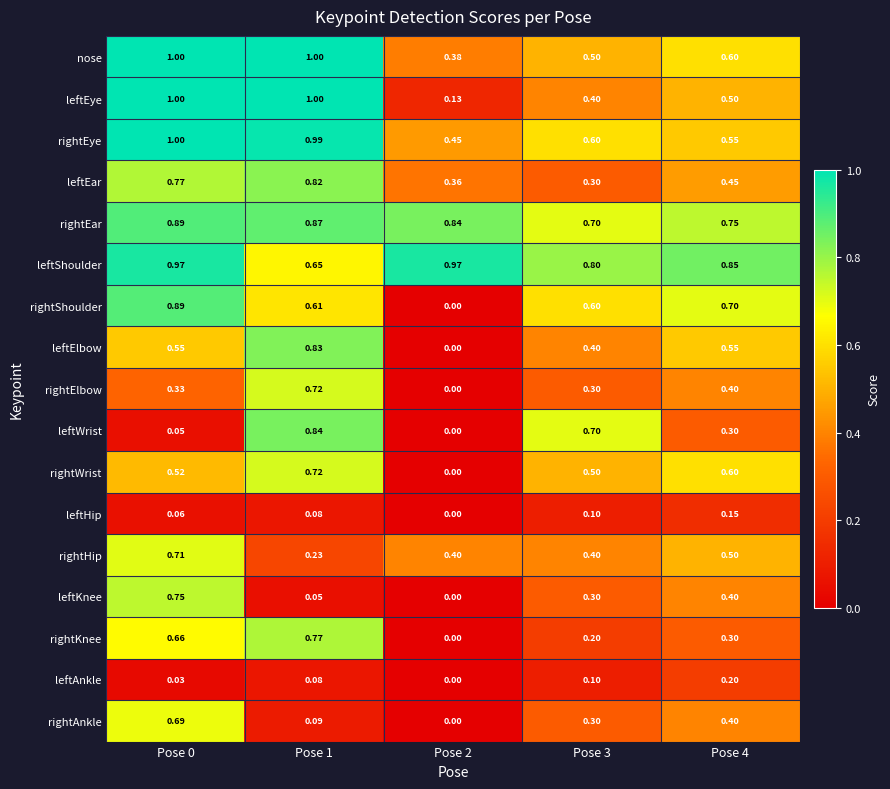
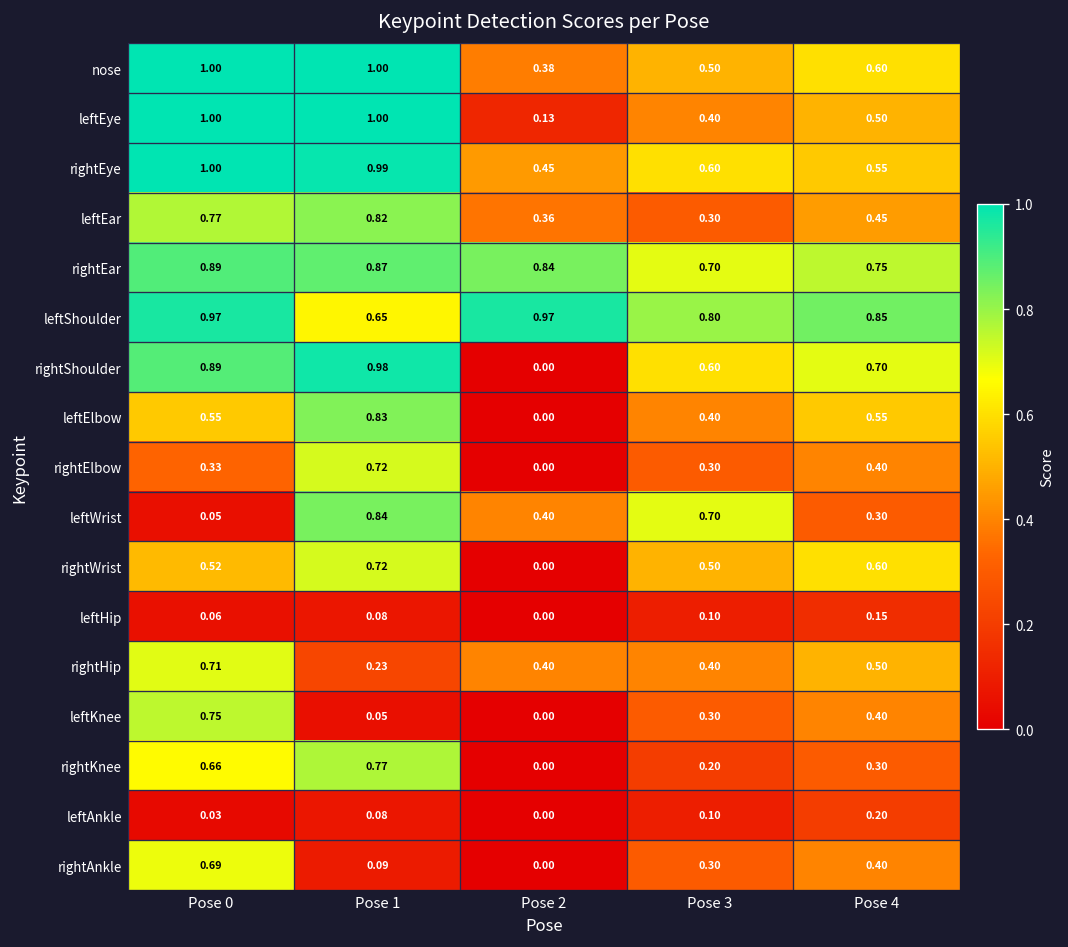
  {
    "nose": {
      "Pose 0": 1.00,
      "Pose 1": 1.00,
      "Pose 2": 0.38,
      "Pose 3": 0.50,
      "Pose 4": 0.60
    },
    "leftEye": {
      "Pose 0": 1.00,
      "Pose 1": 1.00,
      "Pose 2": 0.13,
      "Pose 3": 0.40,
      "Pose 4": 0.50
    },
    "rightEye": {
      "Pose 0": 1.00,
      "Pose 1": 0.99,
      "Pose 2": 0.45,
      "Pose 3": 0.60,
      "Pose 4": 0.55
    },
    "leftEar": {
      "Pose 0": 0.77,
      "Pose 1": 0.82,
      "Pose 2": 0.36,
      "Pose 3": 0.30,
      "Pose 4": 0.45
    },
    "rightEar": {
      "Pose 0": 0.89,
      "Pose 1": 0.87,
      "Pose 2": 0.84,
      "Pose 3": 0.70,
      "Pose 4": 0.75
    },
    "leftShoulder": {
      "Pose 0": 0.97,
      "Pose 1": 0.65,
      "Pose 2": 0.97,
      "Pose 3": 0.80,
      "Pose 4": 0.85
    },
    "rightShoulder": {
      "Pose 0": 0.89,
-     "Pose 1": 0.61,
+     "Pose 1": 0.98,
      "Pose 2": 0.00,
      "Pose 3": 0.60,
      "Pose 4": 0.70
    },
    "leftElbow": {
      "Pose 0": 0.55,
      "Pose 1": 0.83,
      "Pose 2": 0.00,
      "Pose 3": 0.40,
      "Pose 4": 0.55
    },
    "rightElbow": {
      "Pose 0": 0.33,
      "Pose 1": 0.72,
      "Pose 2": 0.00,
      "Pose 3": 0.30,
      "Pose 4": 0.40
    },
    "leftWrist": {
      "Pose 0": 0.05,
      "Pose 1": 0.84,
-     "Pose 2": 0.00,
+     "Pose 2": 0.40,
      "Pose 3": 0.70,
      "Pose 4": 0.30
    },
    "rightWrist": {
      "Pose 0": 0.52,
      "Pose 1": 0.72,
      "Pose 2": 0.00,
      "Pose 3": 0.50,
      "Pose 4": 0.60
    },
    "leftHip": {
      "Pose 0": 0.06,
      "Pose 1": 0.08,
      "Pose 2": 0.00,
      "Pose 3": 0.10,
      "Pose 4": 0.15
    },
    "rightHip": {
      "Pose 0": 0.71,
      "Pose 1": 0.23,
      "Pose 2": 0.40,
      "Pose 3": 0.40,
      "Pose 4": 0.50
    },
    "leftKnee": {
      "Pose 0": 0.75,
      "Pose 1": 0.05,
      "Pose 2": 0.00,
      "Pose 3": 0.30,
      "Pose 4": 0.40
    },
    "rightKnee": {
      "Pose 0": 0.66,
      "Pose 1": 0.77,
      "Pose 2": 0.00,
      "Pose 3": 0.20,
      "Pose 4": 0.30
    },
    "leftAnkle": {
      "Pose 0": 0.03,
      "Pose 1": 0.08,
      "Pose 2": 0.00,
      "Pose 3": 0.10,
      "Pose 4": 0.20
    },
    "rightAnkle": {
      "Pose 0": 0.69,
      "Pose 1": 0.09,
      "Pose 2": 0.00,
      "Pose 3": 0.30,
      "Pose 4": 0.40
    }
  }
